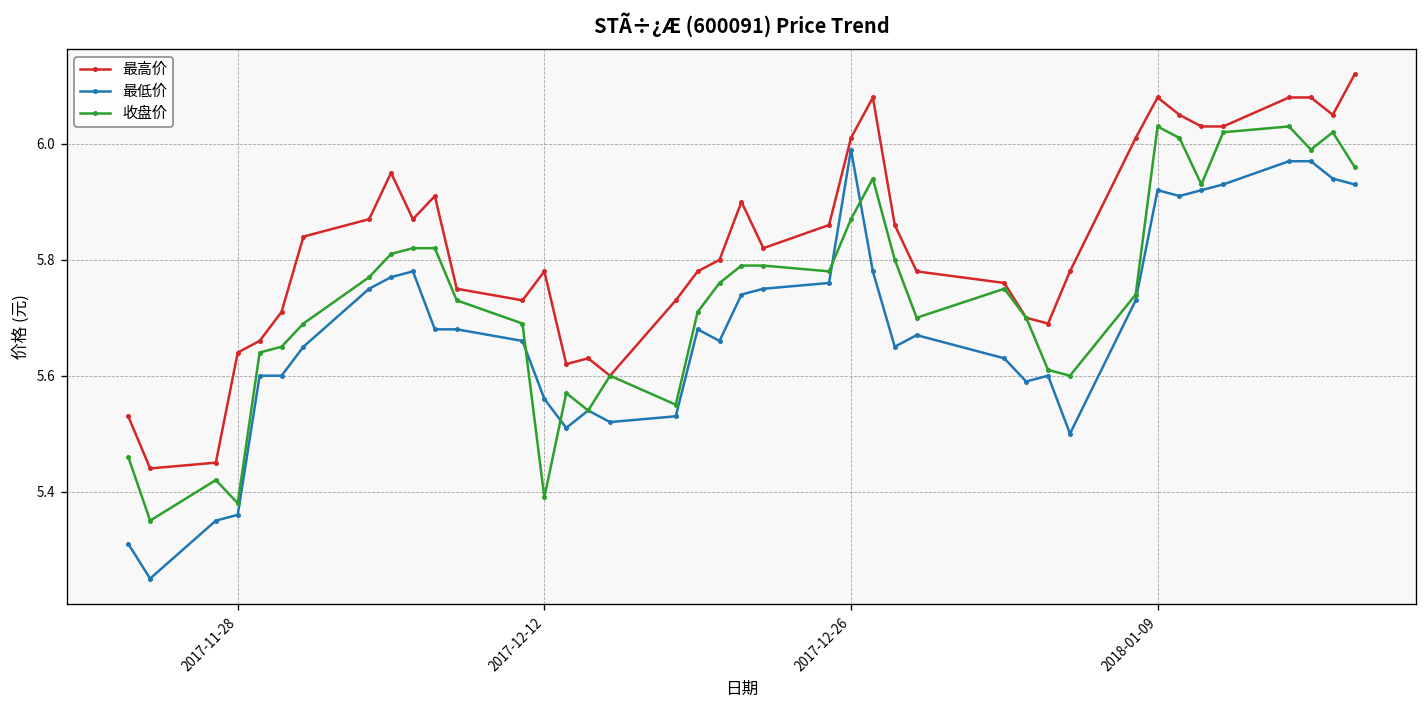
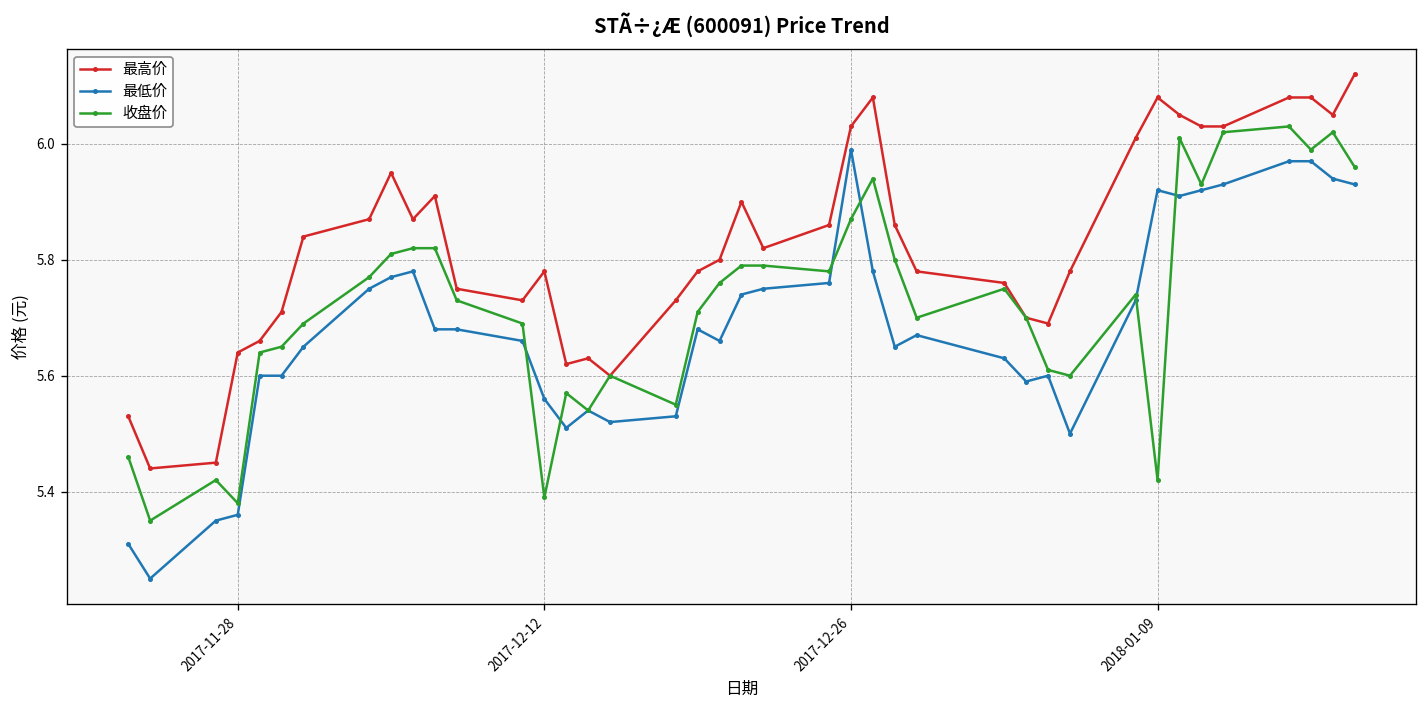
  {
    "最高价": {
      "2017-11-28": 5.64,
      "2017-12-12": 5.78,
-     "2017-12-26": 6.01,
+     "2017-12-26": 6.03,
      "2018-01-09": 6.08
    },
    "最低价": {
      "2017-11-28": 5.36,
      "2017-12-12": 5.56,
      "2017-12-26": 5.99,
      "2018-01-09": 5.92
    },
    "收盘价": {
      "2017-11-28": 5.38,
      "2017-12-12": 5.39,
      "2017-12-26": 5.87,
-     "2018-01-09": 6.03
+     "2018-01-09": 5.42
    }
  }
